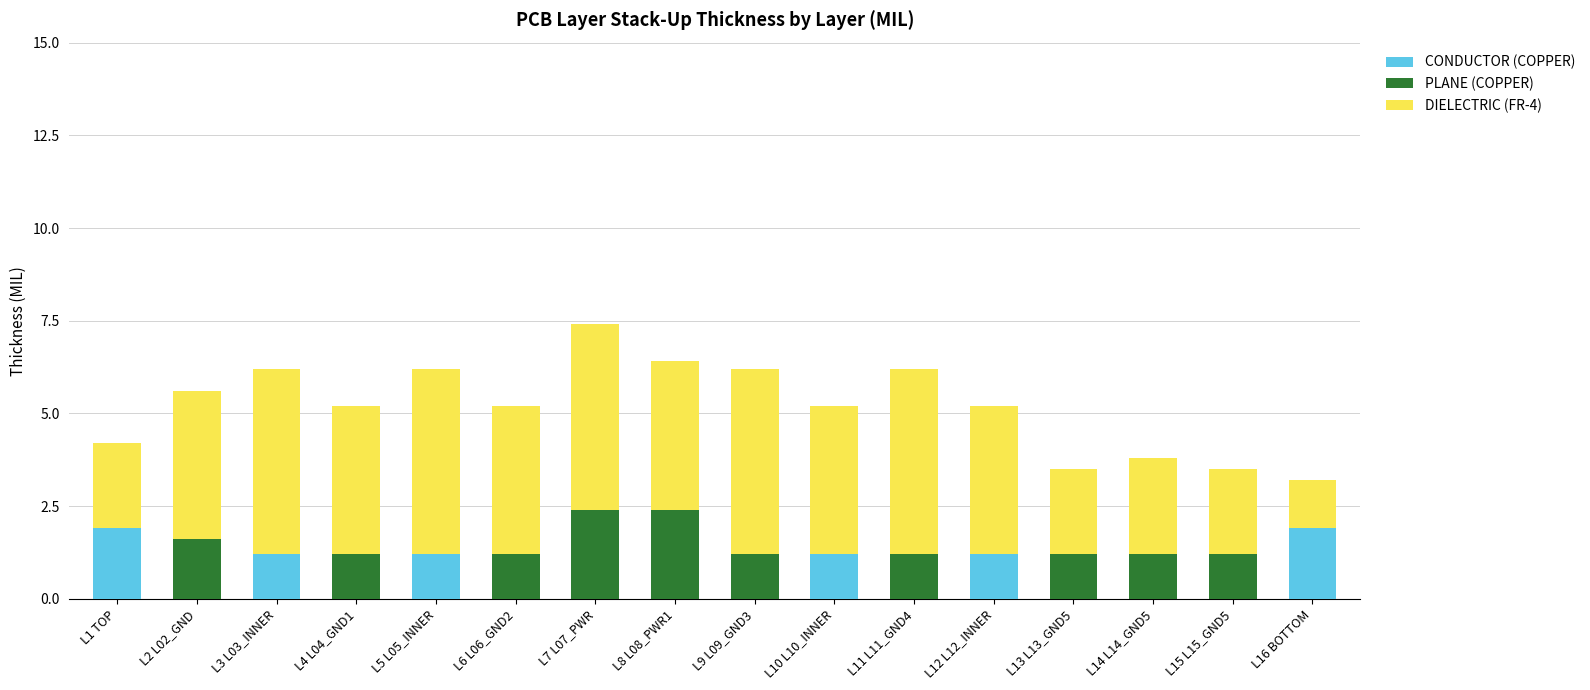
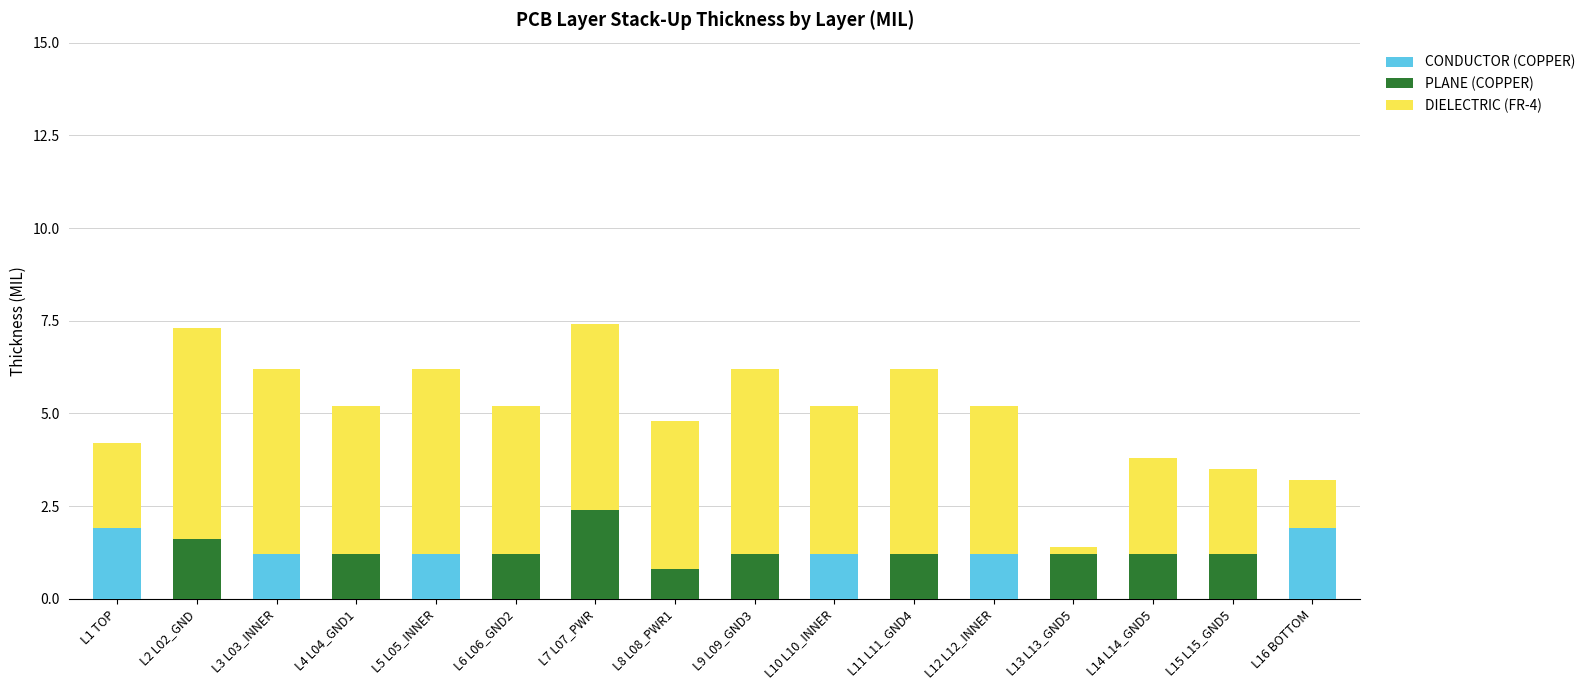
  {
    "CONDUCTOR (COPPER)": {
      "L1 TOP": 1.9,
      "L2 L02_GND": 0.0,
      "L3 L03_INNER": 1.2,
      "L4 L04_GND1": 0.0,
      "L5 L05_INNER": 1.2,
      "L6 L06_GND2": 0.0,
      "L7 L07_PWR": 0.0,
      "L8 L08_PWR1": 0.0,
      "L9 L09_GND3": 0.0,
      "L10 L10_INNER": 1.2,
      "L11 L11_GND4": 0.0,
      "L12 L12_INNER": 1.2,
      "L13 L13_GND5": 0.0,
      "L14 L14_GND5": 0.0,
      "L15 L15_GND5": 0.0,
      "L16 BOTTOM": 1.9
    },
    "PLANE (COPPER)": {
-     "L8 L08_PWR1": 2.4
+     "L8 L08_PWR1": 0.8
    },
    "DIELECTRIC (FR-4)": {
      "L1 TOP": 2.3,
-     "L2 L02_GND": 4.0,
+     "L2 L02_GND": 5.7,
      "L3 L03_INNER": 5.0,
      "L4 L04_GND1": 4.0,
      "L5 L05_INNER": 5.0,
      "L6 L06_GND2": 4.0,
      "L7 L07_PWR": 5.0,
      "L8 L08_PWR1": 4.0,
      "L9 L09_GND3": 5.0,
      "L10 L10_INNER": 4.0,
      "L11 L11_GND4": 5.0,
      "L12 L12_INNER": 4.0,
-     "L13 L13_GND5": 2.3,
+     "L13 L13_GND5": 0.2,
      "L14 L14_GND5": 2.6,
      "L15 L15_GND5": 2.3,
      "L16 BOTTOM": 1.3
    }
  }
